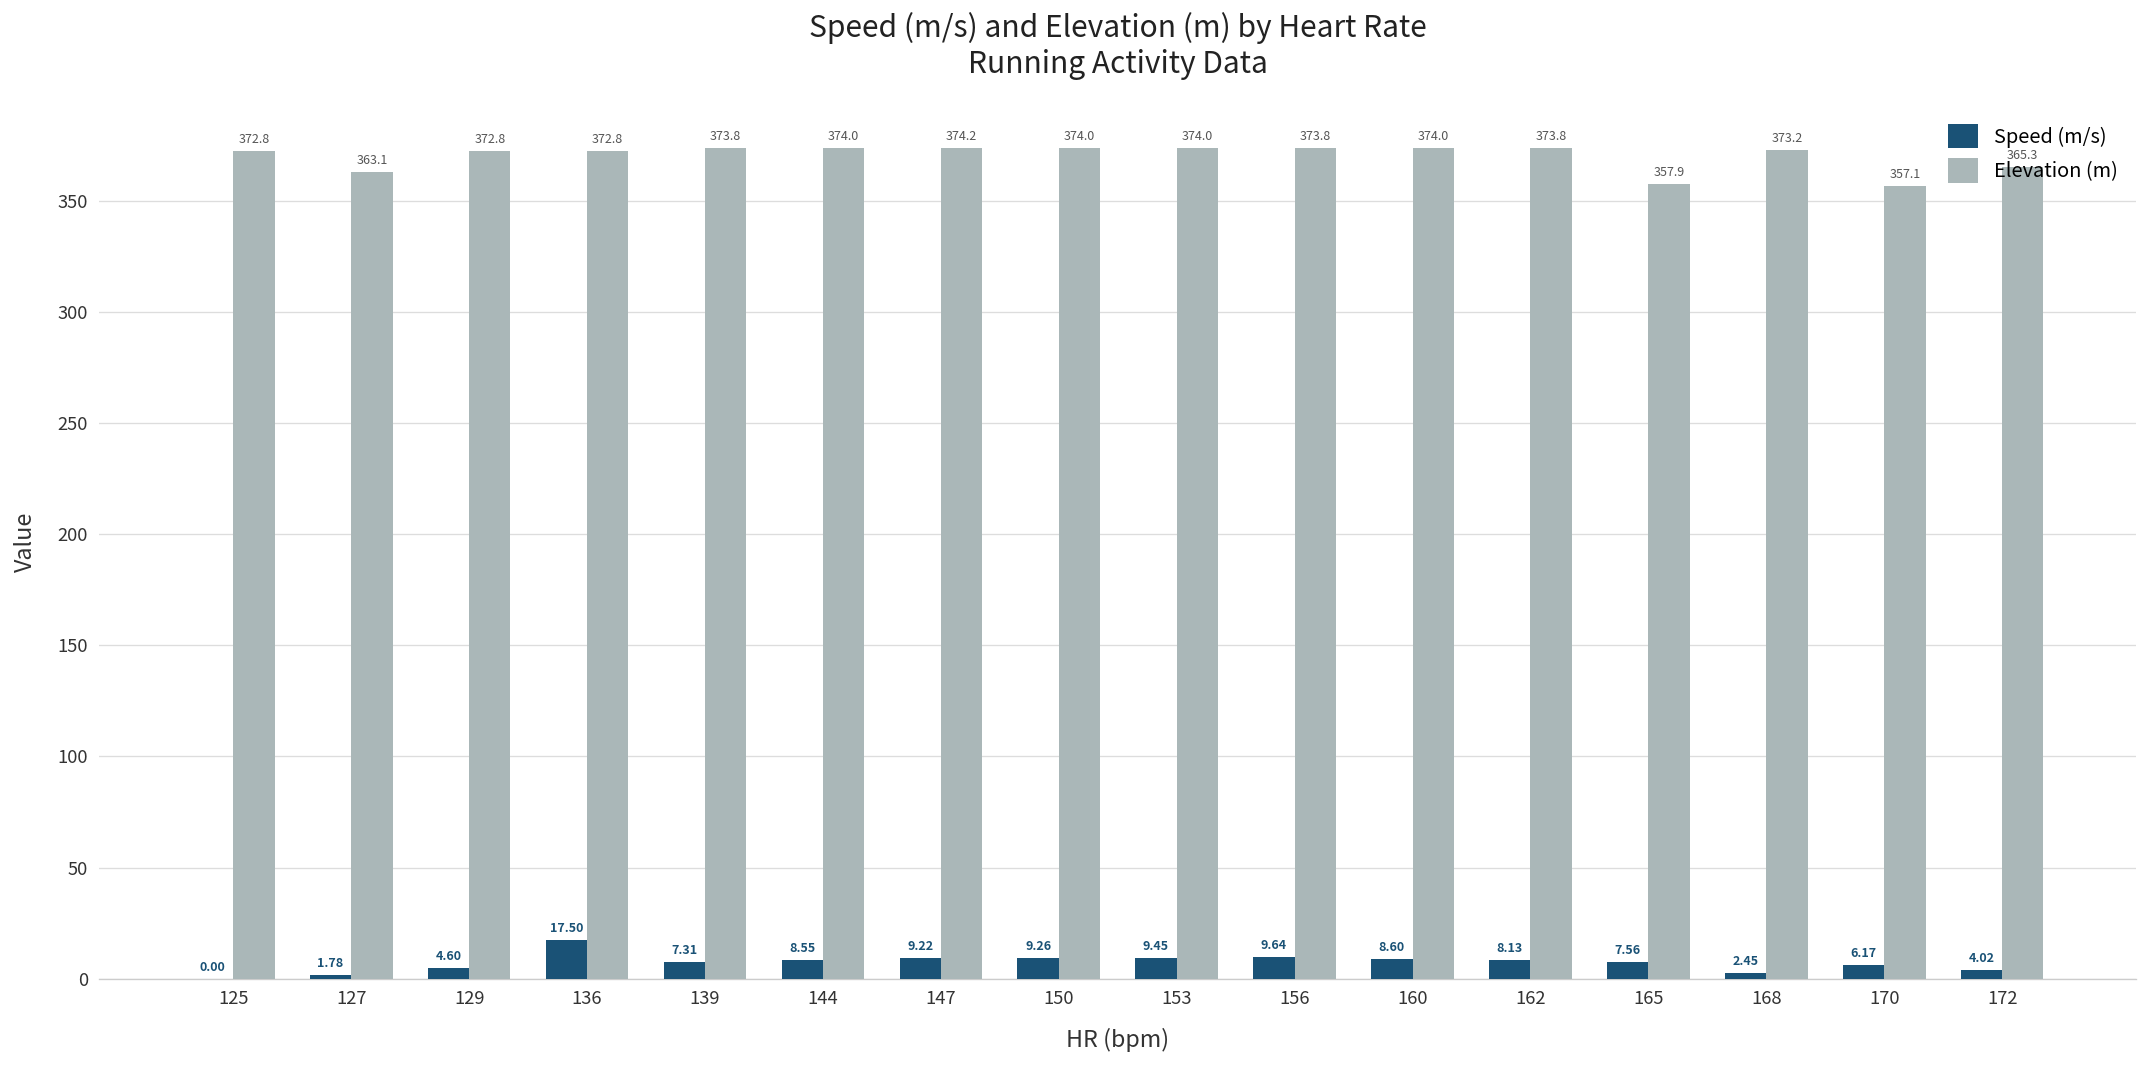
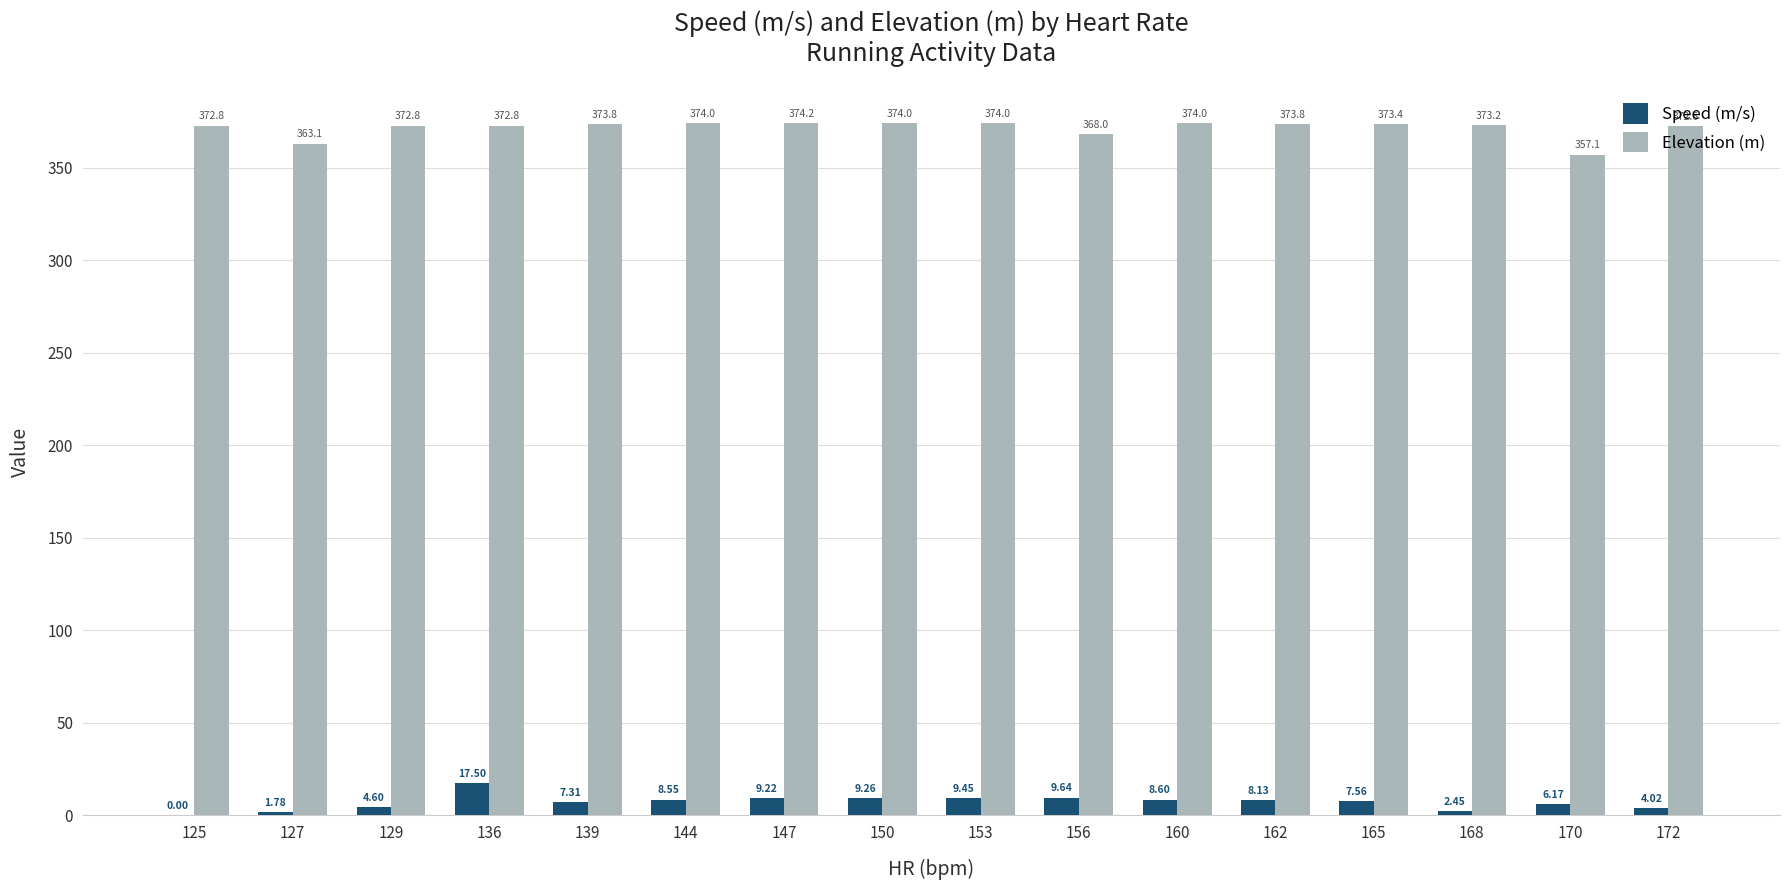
  {
    "Speed (m/s)": {
      "125": 0.00,
      "127": 1.78,
      "129": 4.60,
      "136": 17.50,
      "139": 7.31,
      "144": 8.55,
      "147": 9.22,
      "150": 9.26,
      "153": 9.45,
      "156": 9.64,
      "160": 8.60,
      "162": 8.13,
      "165": 7.56,
      "168": 2.45,
      "170": 6.17,
      "172": 4.02
    },
    "Elevation (m)": {
      "125": 372.8,
      "127": 363.1,
      "129": 372.8,
      "136": 372.8,
      "139": 373.8,
      "144": 374.0,
      "147": 374.2,
      "150": 374.0,
      "153": 374.0,
-     "156": 373.8,
+     "156": 368.0,
      "160": 374.0,
      "162": 373.8,
-     "165": 357.9,
+     "165": 373.4,
      "168": 373.2,
      "170": 357.1,
-     "172": 365.3
+     "172": 372.6
    }
  }
